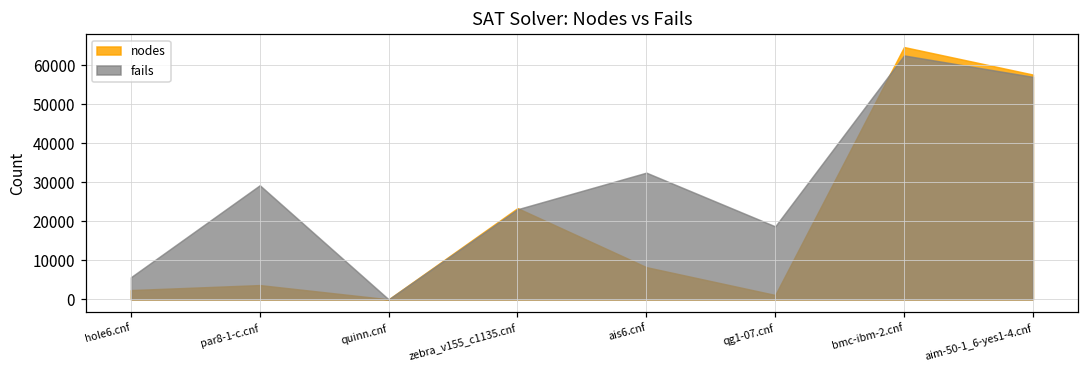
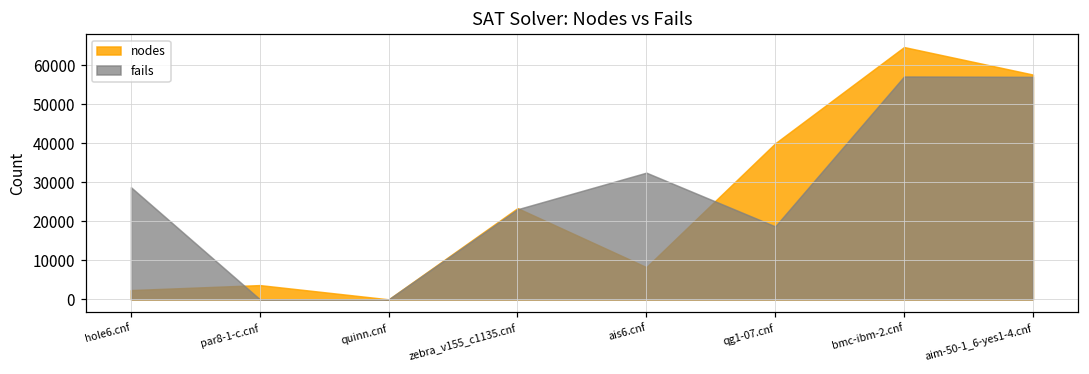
  {
    "nodes": {
      "hole6.cnf": 2000,
      "par8-1-c.cnf": 4000,
      "ais6.cnf": 8000,
-     "qg1-07.cnf": 1000,
+     "qg1-07.cnf": 40000,
      "bmc-ibm-2.cnf": 65000
    },
    "fails": {
-     "hole6.cnf": 6000,
-     "par8-1-c.cnf": 29000,
+     "hole6.cnf": 29000,
+     "par8-1-c.cnf": 0,
      "ais6.cnf": 32000,
      "qg1-07.cnf": 19000,
-     "bmc-ibm-2.cnf": 63000
+     "bmc-ibm-2.cnf": 57000
    }
  }
